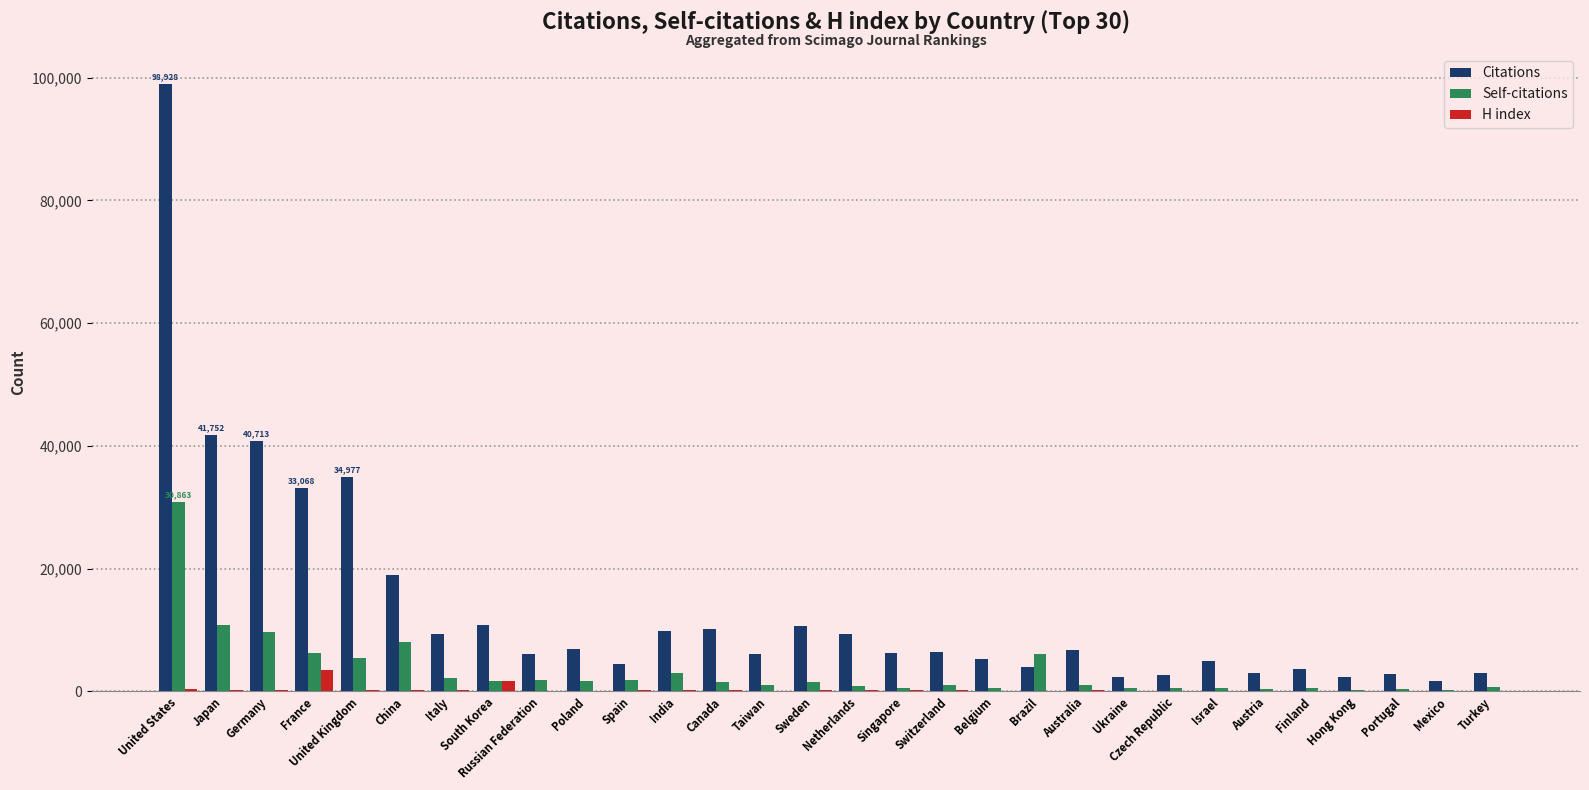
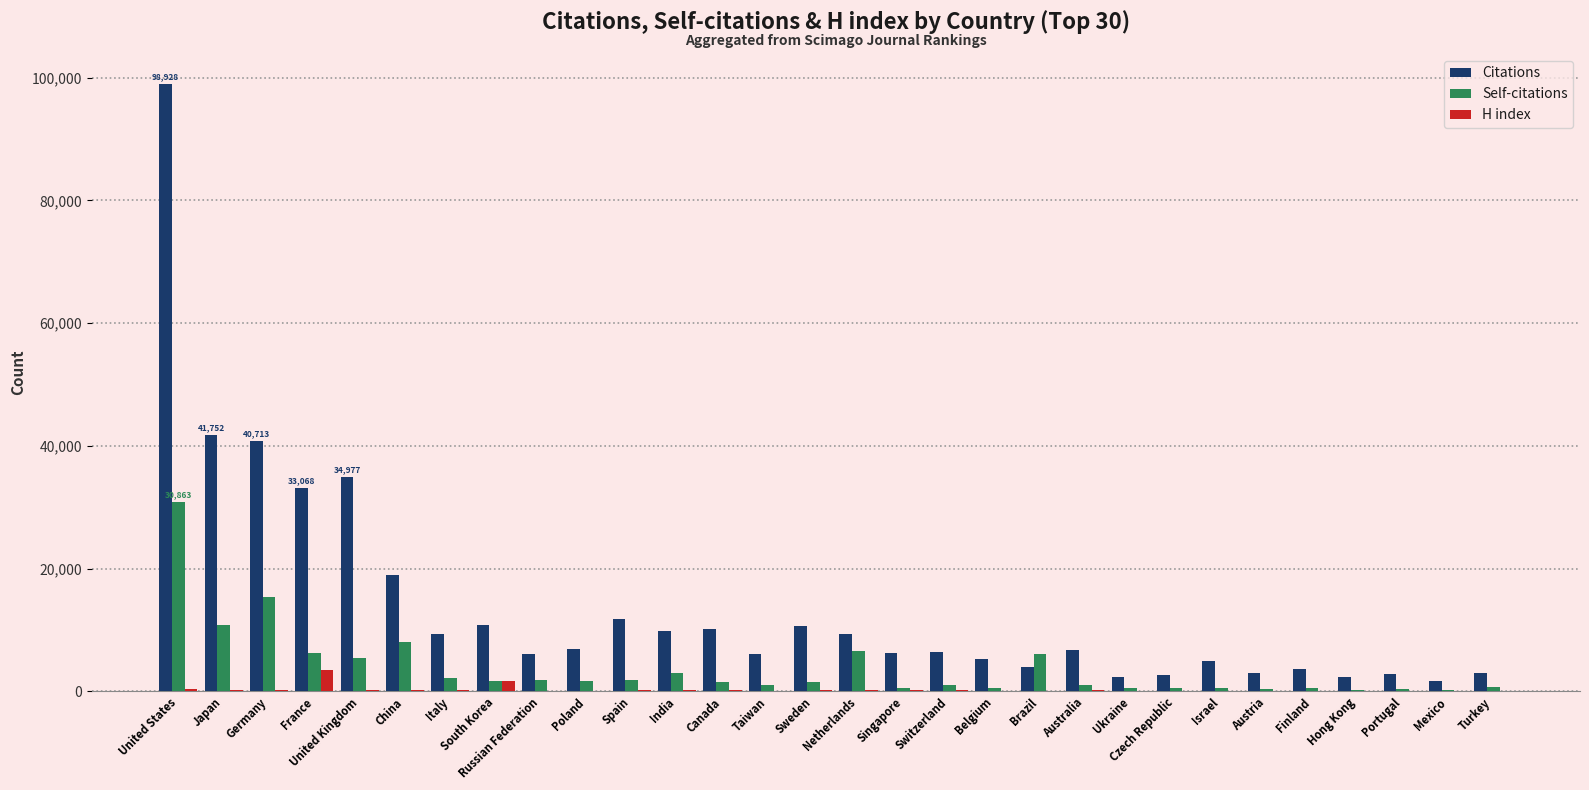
  {
    "Citations": {
      "China": "19,000",
      "Italy": "9,000",
      "South Korea": "11,000",
      "Russian Federation": "6,000",
      "Poland": "7,000",
-     "Spain": "4,000",
+     "Spain": "12,000",
      "India": "10,000",
      "Canada": "10,000",
      "Taiwan": "6,000",
      "Sweden": "11,000",
      "Netherlands": "9,000",
      "Singapore": "6,000",
      "Switzerland": "6,000",
      "Belgium": "5,000",
      "Brazil": "4,000",
      "Australia": "7,000",
      "Ukraine": "2,000",
      "Czech Republic": "3,000",
      "Israel": "5,000",
      "Austria": "3,000",
      "Finland": "4,000",
      "Hong Kong": "2,000",
      "Portugal": "3,000",
      "Mexico": "2,000",
      "Turkey": "3,000"
    },
    "Self-citations": {
      "Japan": "11,000",
-     "Germany": "10,000",
+     "Germany": "15,000",
      "France": "6,000",
      "United Kingdom": "5,000",
      "China": "8,000",
      "Italy": "2,000",
      "South Korea": "2,000",
      "Russian Federation": "2,000",
      "Poland": "2,000",
      "Spain": "2,000",
      "India": "3,000",
      "Canada": "2,000",
      "Taiwan": "1,000",
      "Sweden": "1,000",
-     "Netherlands": "1,000",
+     "Netherlands": "7,000",
      "Singapore": "1,000",
      "Switzerland": "1,000",
      "Belgium": "1,000",
      "Brazil": "6,000",
      "Australia": "1,000",
      "Ukraine": "1,000",
      "Czech Republic": "1,000",
      "Israel": "1,000",
      "Finland": "0",
      "Portugal": "0",
      "Turkey": "1,000"
    },
    "H index": {
      "France": "3,000",
      "South Korea": "2,000"
    }
  }
